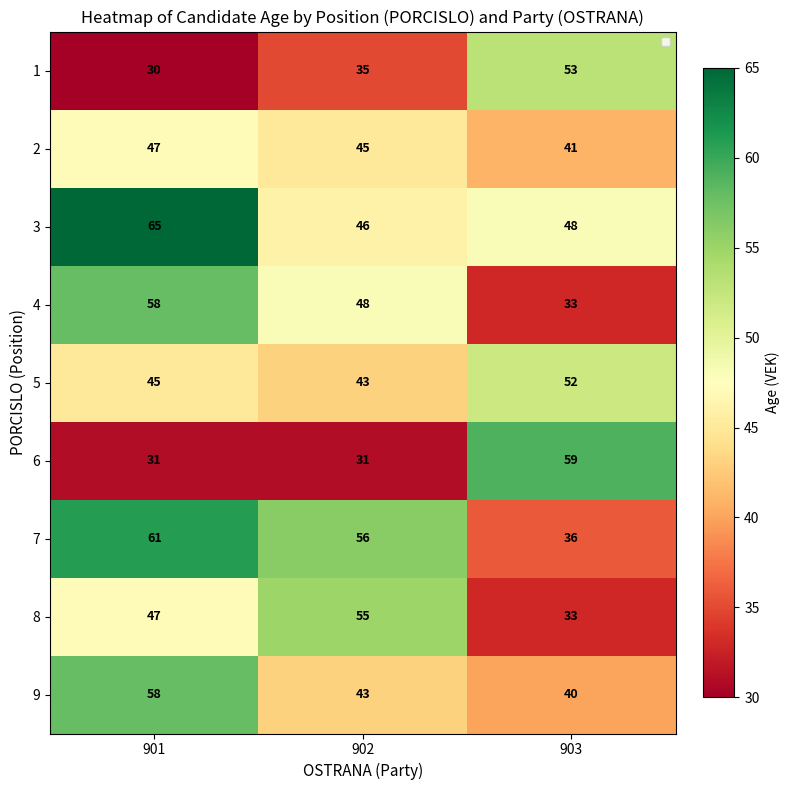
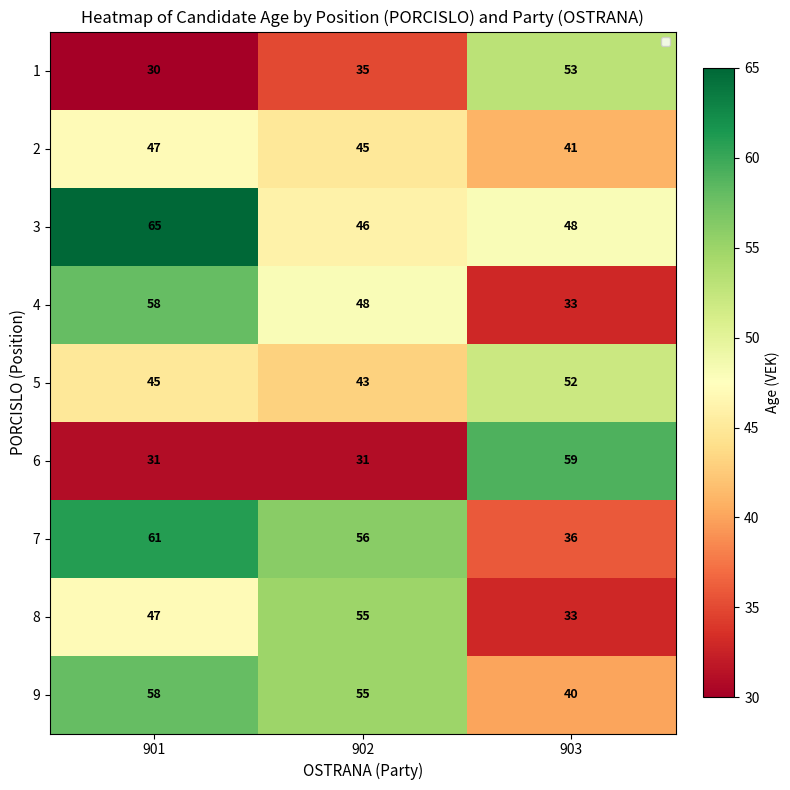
  {
    "1": {
      "901": 30,
      "902": 35,
      "903": 53
    },
    "2": {
      "901": 47,
      "902": 45,
      "903": 41
    },
    "3": {
      "901": 65,
      "902": 46,
      "903": 48
    },
    "4": {
      "901": 58,
      "902": 48,
      "903": 33
    },
    "5": {
      "901": 45,
      "902": 43,
      "903": 52
    },
    "6": {
      "901": 31,
      "902": 31,
      "903": 59
    },
    "7": {
      "901": 61,
      "902": 56,
      "903": 36
    },
    "8": {
      "901": 47,
      "902": 55,
      "903": 33
    },
    "9": {
      "901": 58,
-     "902": 43,
+     "902": 55,
      "903": 40
    }
  }
